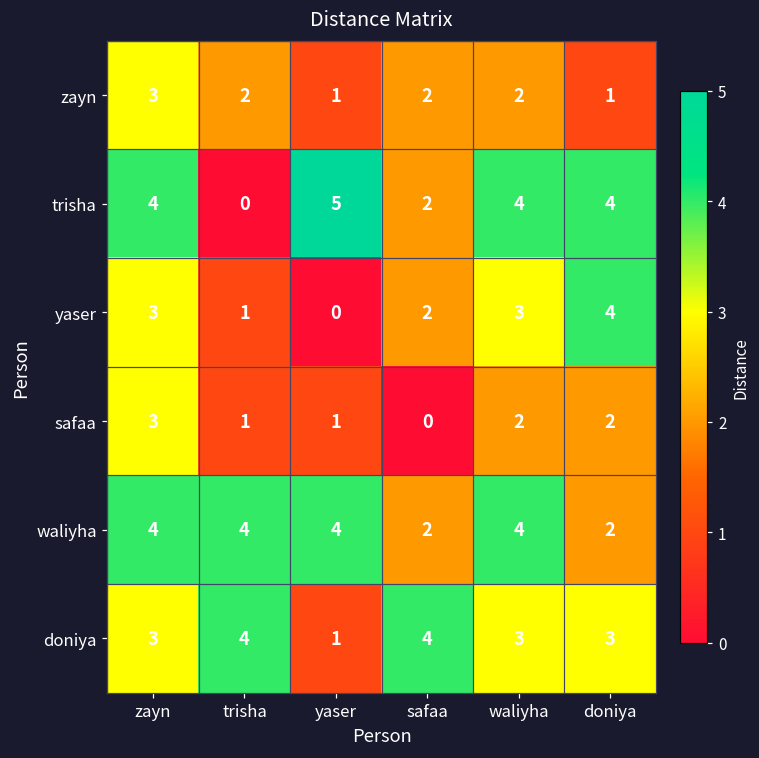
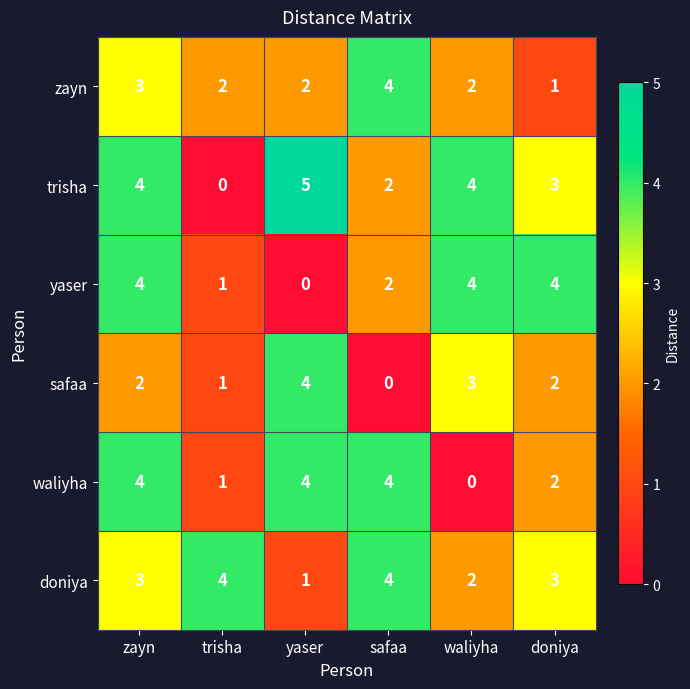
  {
    "zayn": {
      "zayn": 3,
      "trisha": 2,
-     "yaser": 1,
-     "safaa": 2,
+     "yaser": 2,
+     "safaa": 4,
      "waliyha": 2,
      "doniya": 1
    },
    "trisha": {
      "zayn": 4,
      "trisha": 0,
      "yaser": 5,
      "safaa": 2,
      "waliyha": 4,
-     "doniya": 4
+     "doniya": 3
    },
    "yaser": {
-     "zayn": 3,
+     "zayn": 4,
      "trisha": 1,
      "yaser": 0,
      "safaa": 2,
-     "waliyha": 3,
+     "waliyha": 4,
      "doniya": 4
    },
    "safaa": {
-     "zayn": 3,
+     "zayn": 2,
      "trisha": 1,
-     "yaser": 1,
+     "yaser": 4,
      "safaa": 0,
-     "waliyha": 2,
+     "waliyha": 3,
      "doniya": 2
    },
    "waliyha": {
      "zayn": 4,
-     "trisha": 4,
+     "trisha": 1,
      "yaser": 4,
-     "safaa": 2,
-     "waliyha": 4,
+     "safaa": 4,
+     "waliyha": 0,
      "doniya": 2
    },
    "doniya": {
      "zayn": 3,
      "trisha": 4,
      "yaser": 1,
      "safaa": 4,
-     "waliyha": 3,
+     "waliyha": 2,
      "doniya": 3
    }
  }
